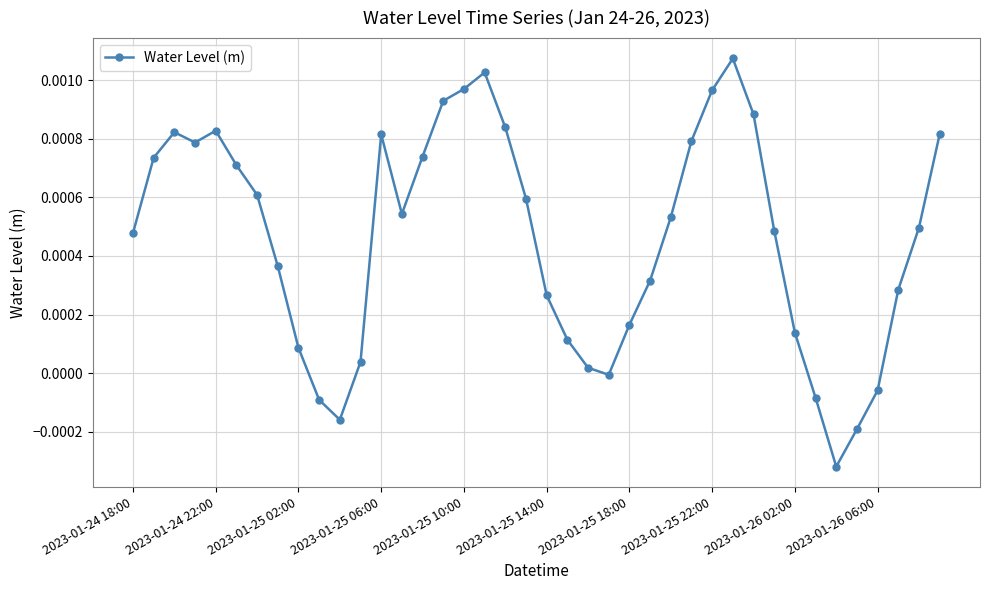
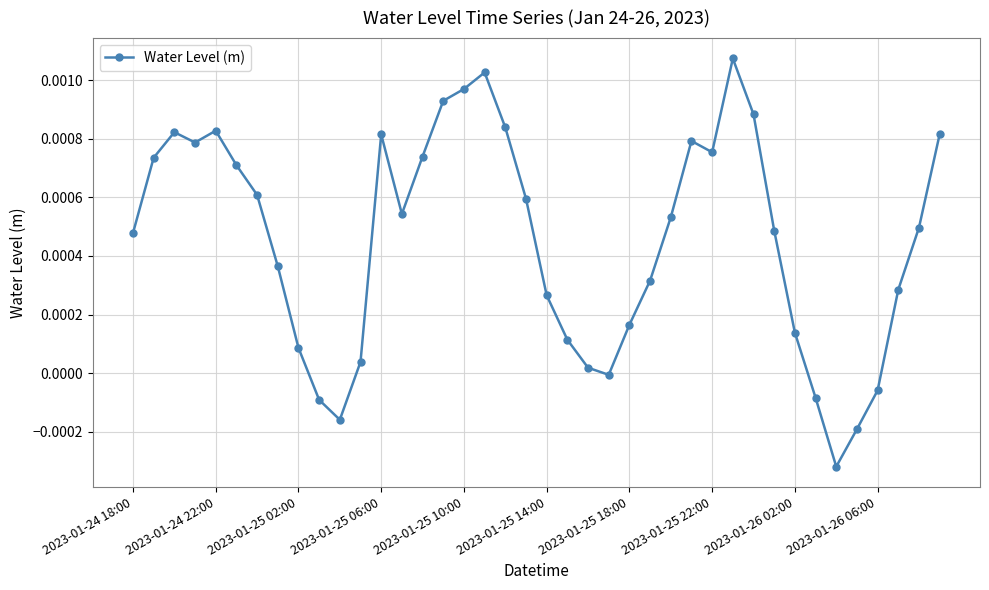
  {
    "2023-01-24 18:00": 0.00048,
    "2023-01-24 22:00": 0.00083,
    "2023-01-25 02:00": 0.00009,
    "2023-01-25 06:00": 0.00081,
    "2023-01-25 10:00": 0.00097,
    "2023-01-25 14:00": 0.00027,
    "2023-01-25 18:00": 0.00016,
-   "2023-01-25 22:00": 0.00097,
+   "2023-01-25 22:00": 0.00075,
    "2023-01-26 02:00": 0.00014,
    "2023-01-26 06:00": -0.00006
  }
